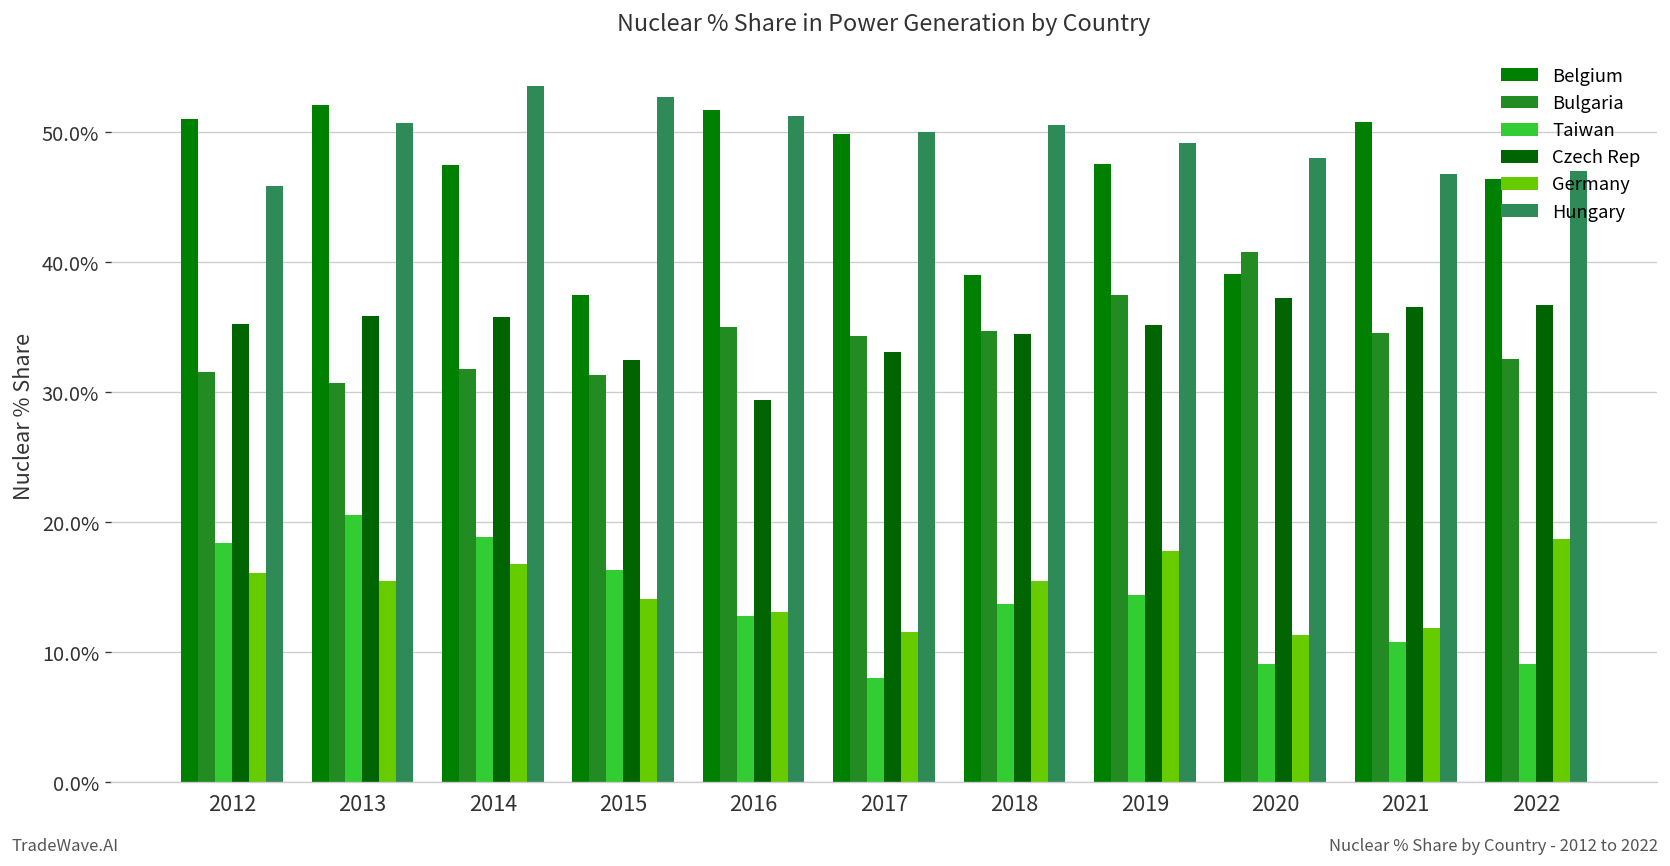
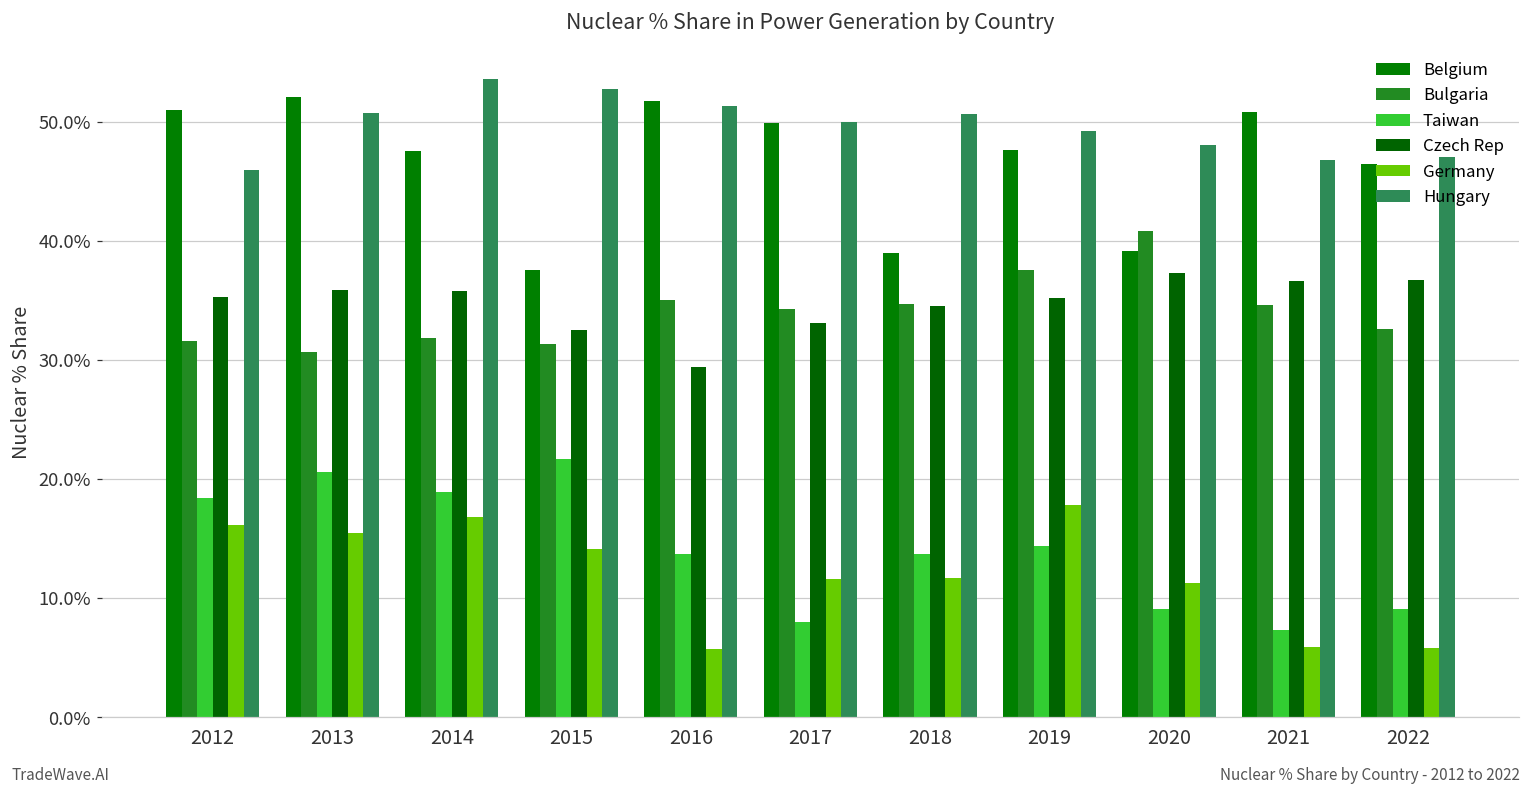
  {
    "Taiwan": {
      "2012": "18.4%",
      "2013": "20.6%",
      "2014": "18.9%",
-     "2015": "16.3%",
-     "2016": "12.8%",
+     "2015": "21.7%",
+     "2016": "13.7%",
      "2017": "8.0%",
      "2018": "13.7%",
      "2019": "14.4%",
      "2020": "9.1%",
-     "2021": "10.8%",
+     "2021": "7.3%",
      "2022": "9.1%"
    },
    "Germany": {
      "2012": "16.1%",
      "2013": "15.5%",
      "2014": "16.8%",
      "2015": "14.1%",
-     "2016": "13.1%",
+     "2016": "5.7%",
      "2017": "11.6%",
-     "2018": "15.5%",
+     "2018": "11.7%",
      "2019": "17.8%",
      "2020": "11.3%",
-     "2021": "11.9%",
-     "2022": "18.7%"
+     "2021": "5.9%",
+     "2022": "5.8%"
    }
  }
